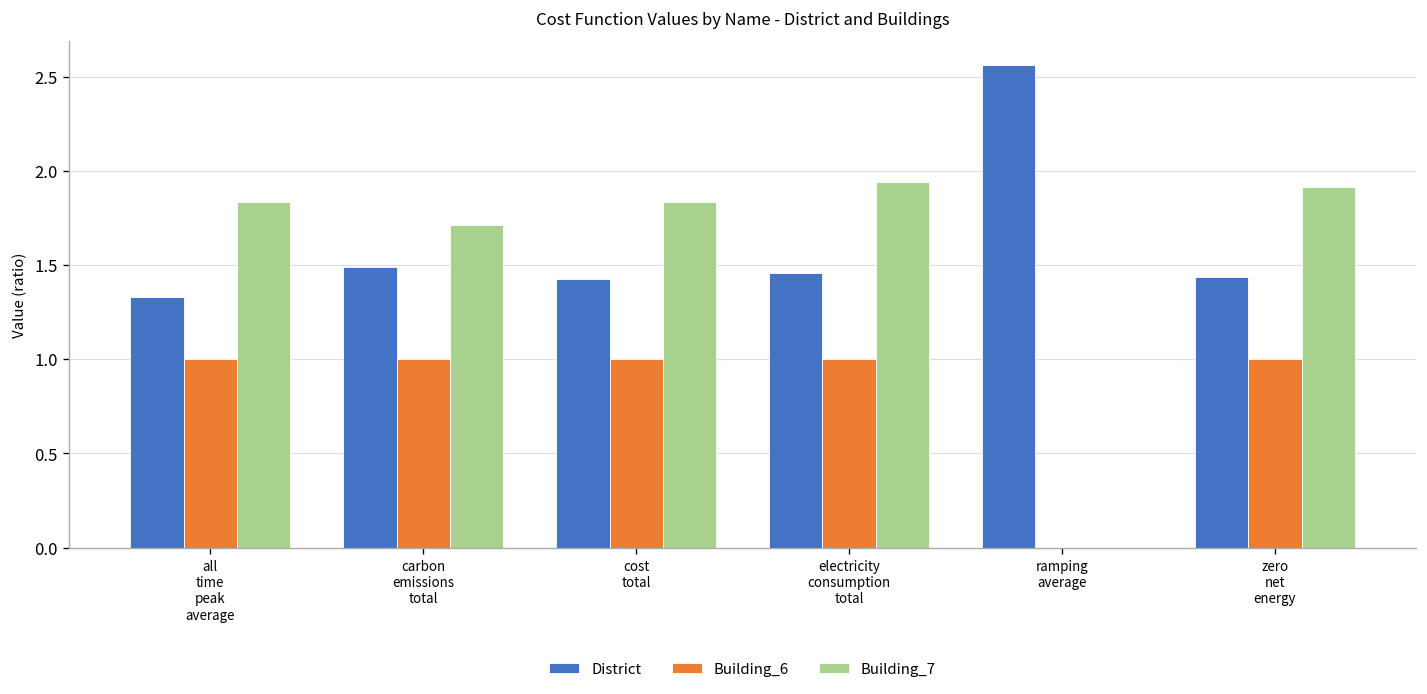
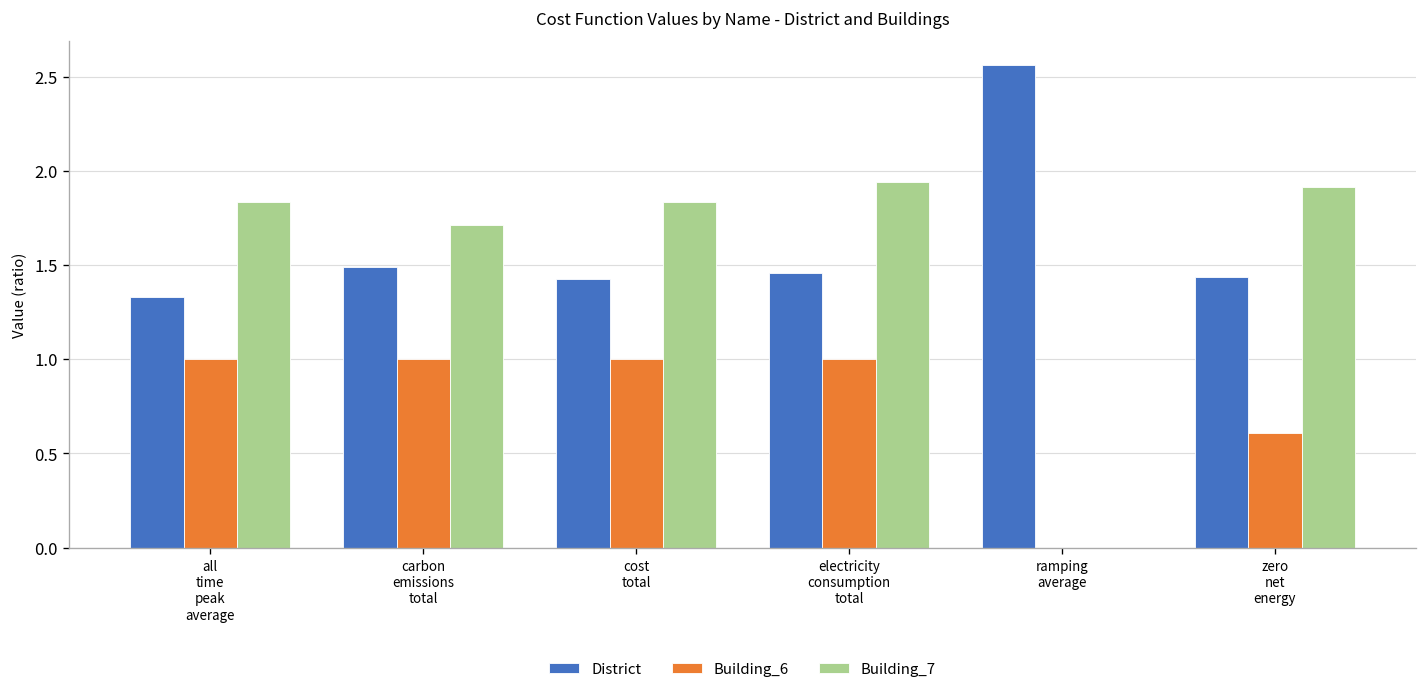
  {
    "District": {
      "all time peak average": 1.33,
      "carbon emissions total": 1.49,
      "cost total": 1.43,
      "electricity consumption total": 1.46,
      "ramping average": 2.56,
      "zero net energy": 1.44
    },
    "Building_6": {
      "all time peak average": 1.00,
      "carbon emissions total": 1.00,
      "cost total": 1.00,
      "electricity consumption total": 1.00,
      "ramping average": 0.00,
-     "zero net energy": 1.00
+     "zero net energy": 0.61
    },
    "Building_7": {
      "all time peak average": 1.83,
      "carbon emissions total": 1.71,
      "cost total": 1.83,
      "electricity consumption total": 1.94,
      "ramping average": 0.00,
      "zero net energy": 1.91
    }
  }
